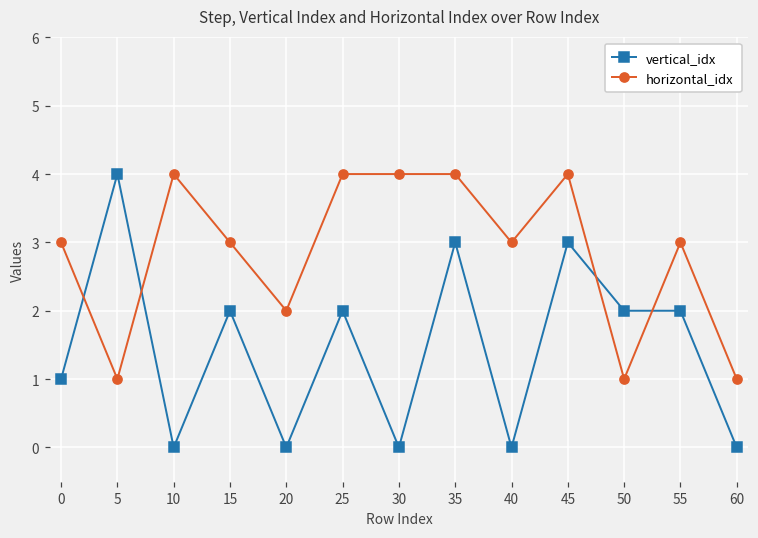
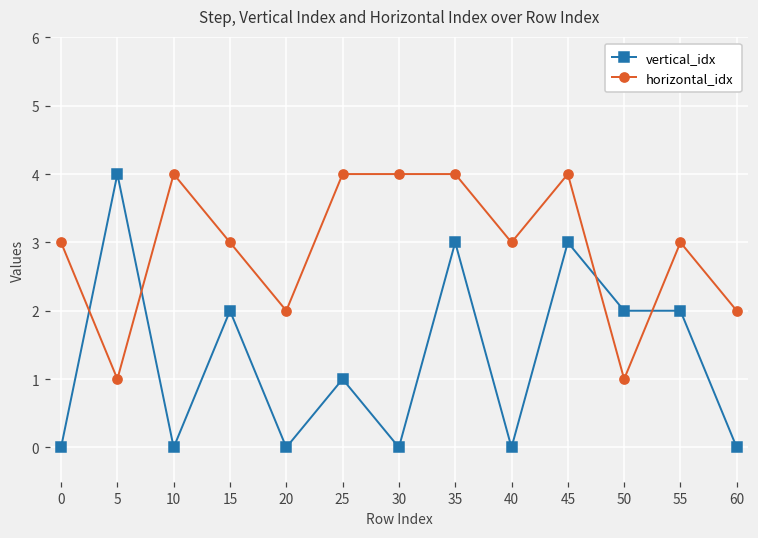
  {
    "vertical_idx": {
-     "0": 1,
+     "0": 0,
      "5": 4,
      "10": 0,
      "15": 2,
      "20": 0,
-     "25": 2,
+     "25": 1,
      "30": 0,
      "35": 3,
      "40": 0,
      "45": 3,
      "50": 2,
      "55": 2,
      "60": 0
    },
    "horizontal_idx": {
      "0": 3,
      "5": 1,
      "10": 4,
      "15": 3,
      "20": 2,
      "25": 4,
      "30": 4,
      "35": 4,
      "40": 3,
      "45": 4,
      "50": 1,
      "55": 3,
-     "60": 1
+     "60": 2
    }
  }
